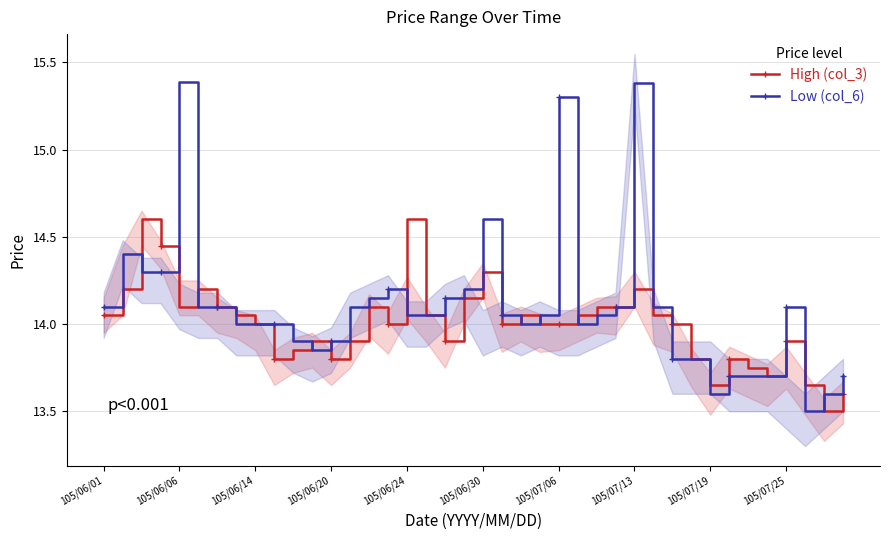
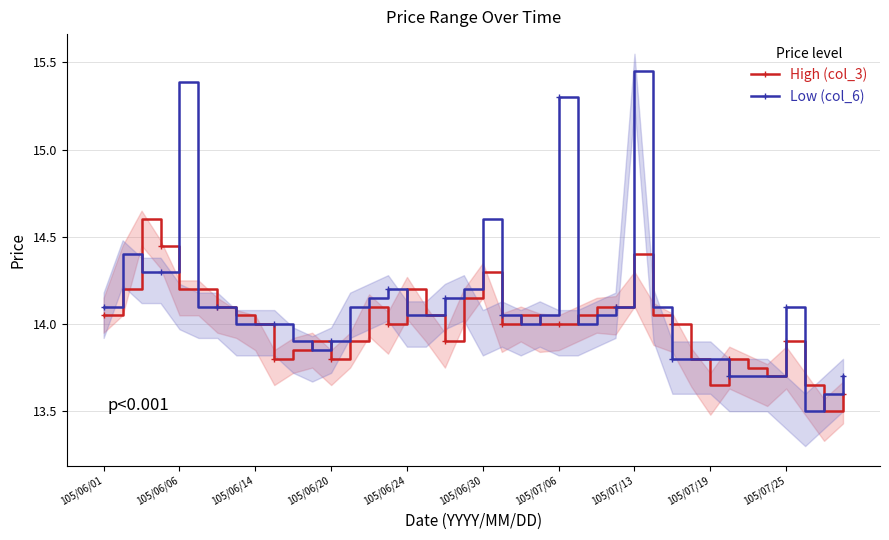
  {
    "High (col_3)": {
      "105/06/01": 14.05,
-     "105/06/06": 14.1,
+     "105/06/06": 14.2,
      "105/06/20": 13.8,
-     "105/06/24": 14.6,
+     "105/06/24": 14.2,
      "105/06/30": 14.3,
      "105/07/06": 14.0,
-     "105/07/13": 14.2,
+     "105/07/13": 14.4,
      "105/07/19": 13.65,
      "105/07/25": 13.9
    },
    "Low (col_6)": {
      "105/06/01": 14.10,
      "105/06/06": 15.39,
      "105/06/20": 13.90,
      "105/06/24": 14.05,
      "105/06/30": 14.60,
      "105/07/06": 15.30,
-     "105/07/13": 15.38,
-     "105/07/19": 13.6,
+     "105/07/13": 15.45,
+     "105/07/19": 13.8,
      "105/07/25": 14.10
    }
  }
